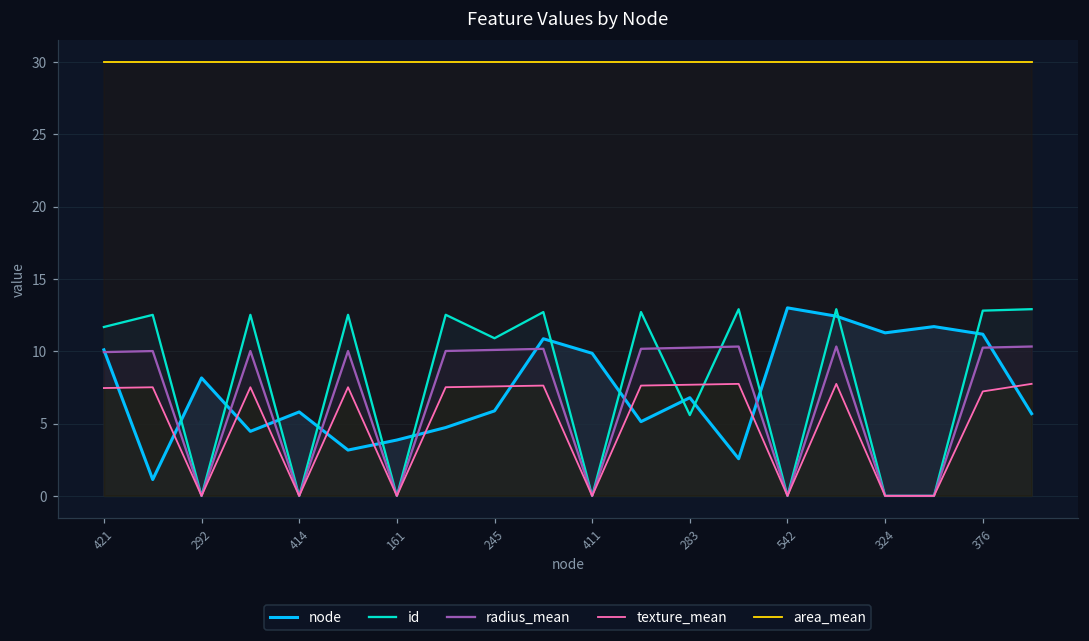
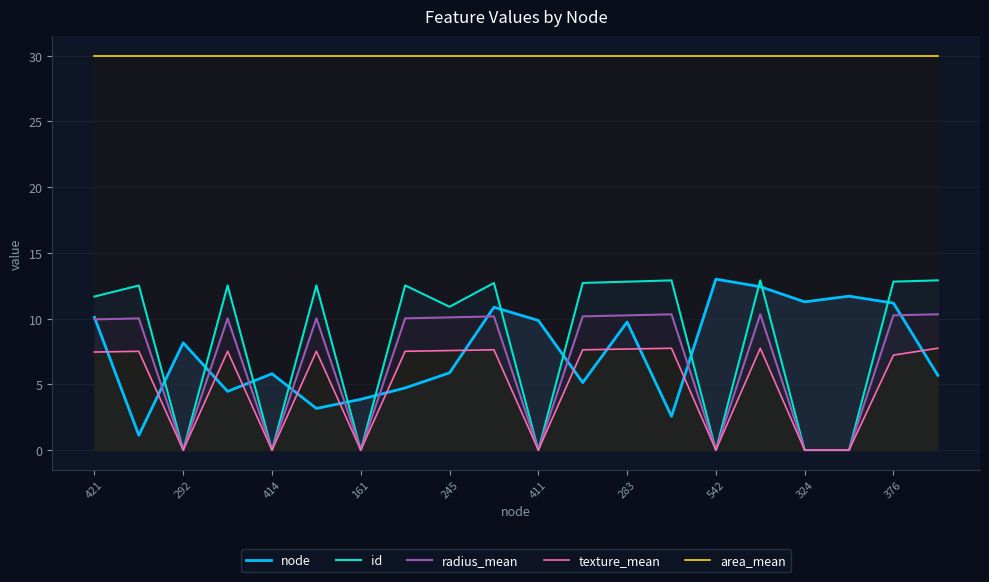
  {
    "node": {
      "292": 8.2,
      "414": 5.8,
      "161": 3.9,
      "245": 5.9,
      "411": 9.9,
-     "283": 6.8,
+     "283": 9.7,
      "542": 13.0,
      "324": 11.3,
      "376": 11.2
    },
    "id": {
      "421": 11.7,
      "245": 10.9,
-     "283": 5.6,
+     "283": 12.8,
      "376": 12.8
    },
    "radius_mean": {
      "245": 10.1,
      "283": 10.2,
      "376": 10.2
    },
    "texture_mean": {
      "421": 7.5,
      "245": 7.6,
      "283": 7.7,
      "376": 7.2
    },
    "area_mean": {
      "421": 30.0,
      "292": 30.0,
      "414": 30.0,
      "161": 30.0,
      "245": 30.0,
      "411": 30.0,
      "283": 30.0,
      "542": 30.0,
      "324": 30.0,
      "376": 30.0
    }
  }
